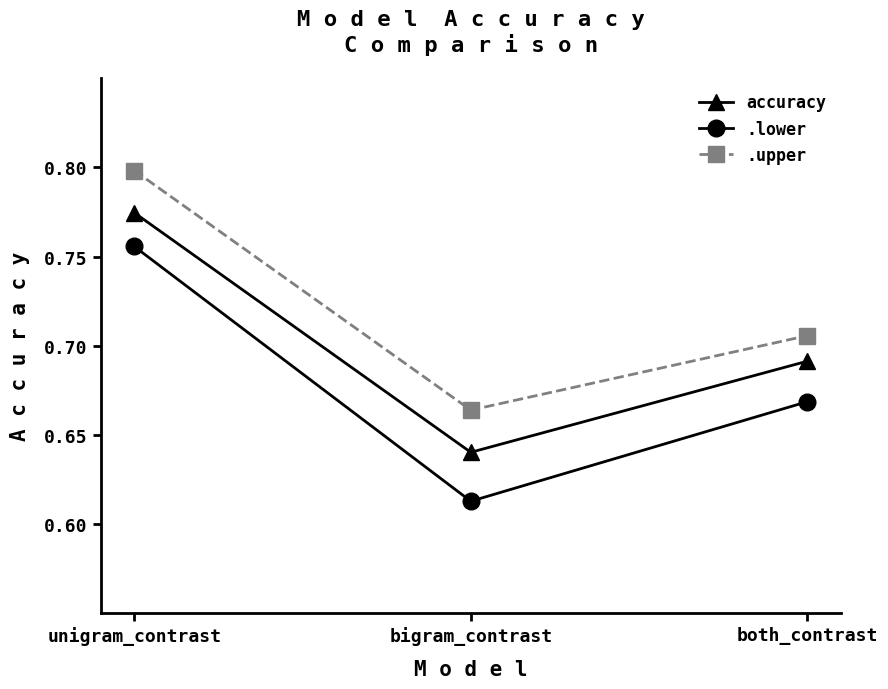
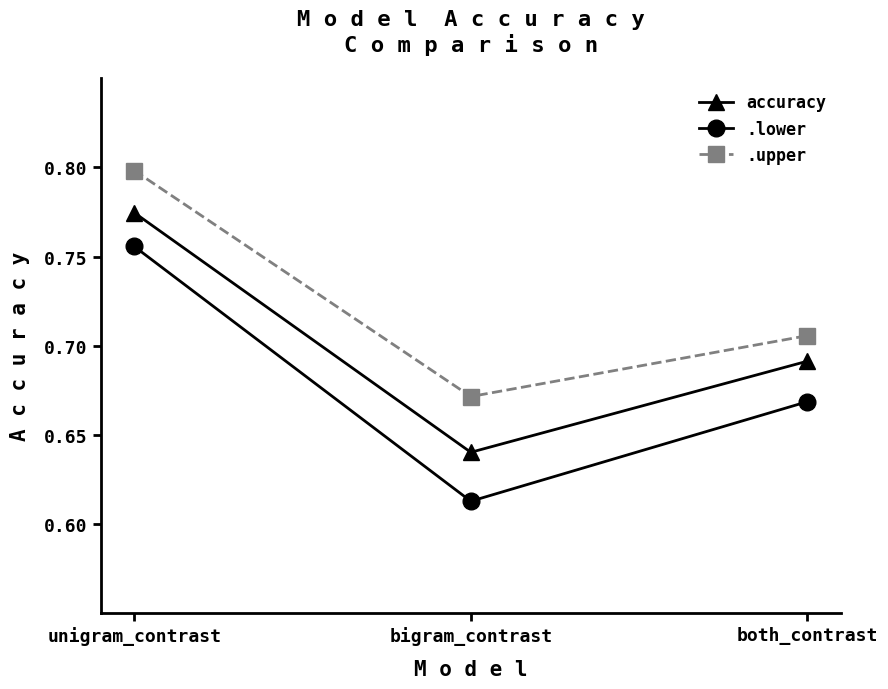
  {
    ".upper": {
      "unigram_contrast": 0.798,
-     "bigram_contrast": 0.664,
+     "bigram_contrast": 0.671,
      "both_contrast": 0.706
    }
  }
